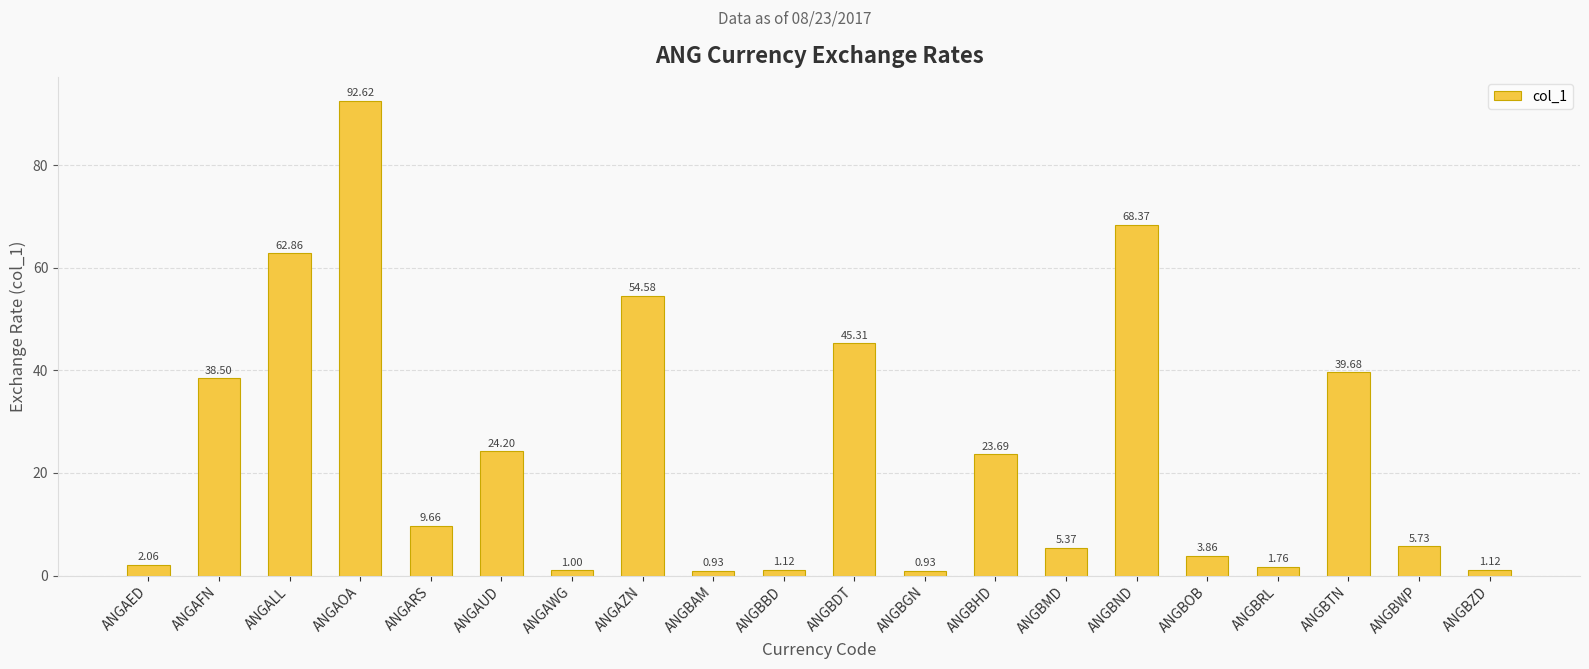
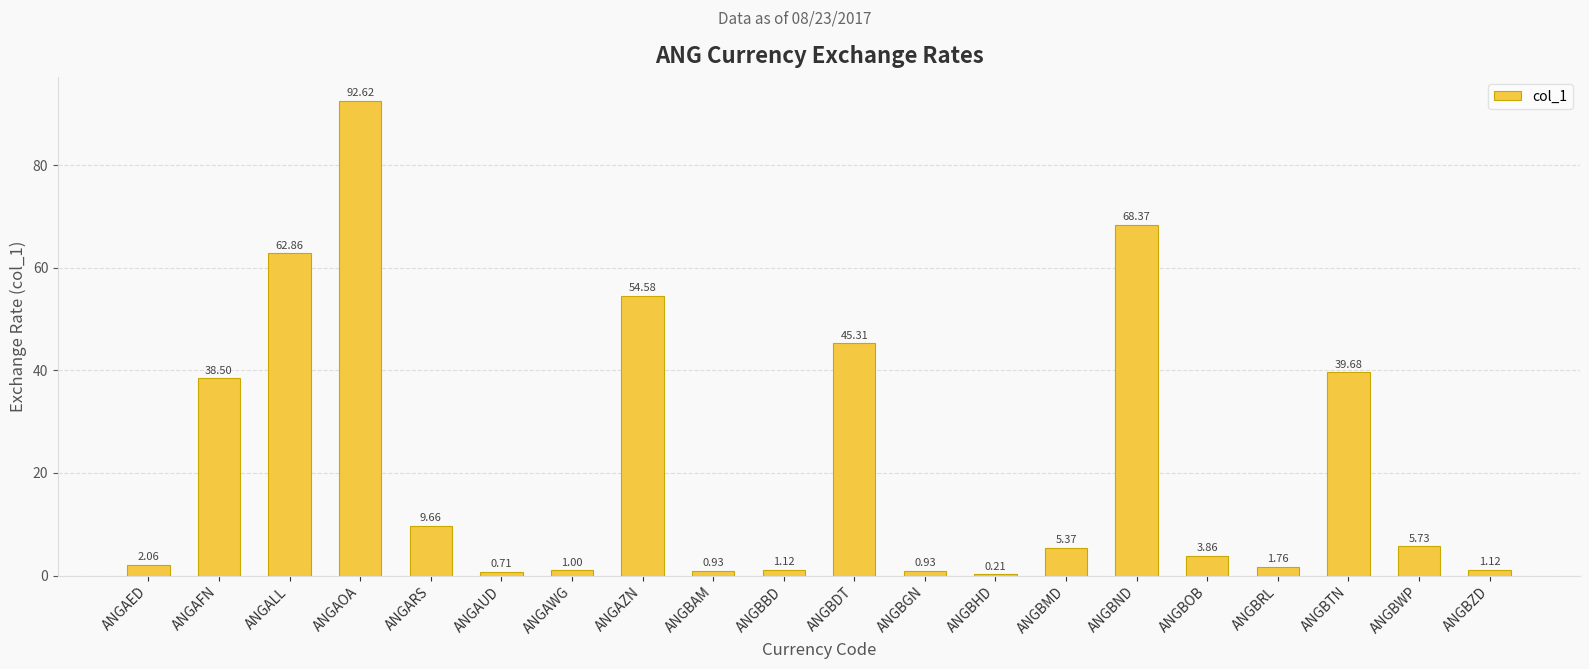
  {
    "ANGAED": 2.06,
    "ANGAFN": 38.50,
    "ANGALL": 62.86,
    "ANGAOA": 92.62,
    "ANGARS": 9.66,
-   "ANGAUD": 24.20,
+   "ANGAUD": 0.71,
    "ANGAWG": 1.00,
    "ANGAZN": 54.58,
    "ANGBAM": 0.93,
    "ANGBBD": 1.12,
    "ANGBDT": 45.31,
    "ANGBGN": 0.93,
-   "ANGBHD": 23.69,
+   "ANGBHD": 0.21,
    "ANGBMD": 5.37,
    "ANGBND": 68.37,
    "ANGBOB": 3.86,
    "ANGBRL": 1.76,
    "ANGBTN": 39.68,
    "ANGBWP": 5.73,
    "ANGBZD": 1.12
  }
